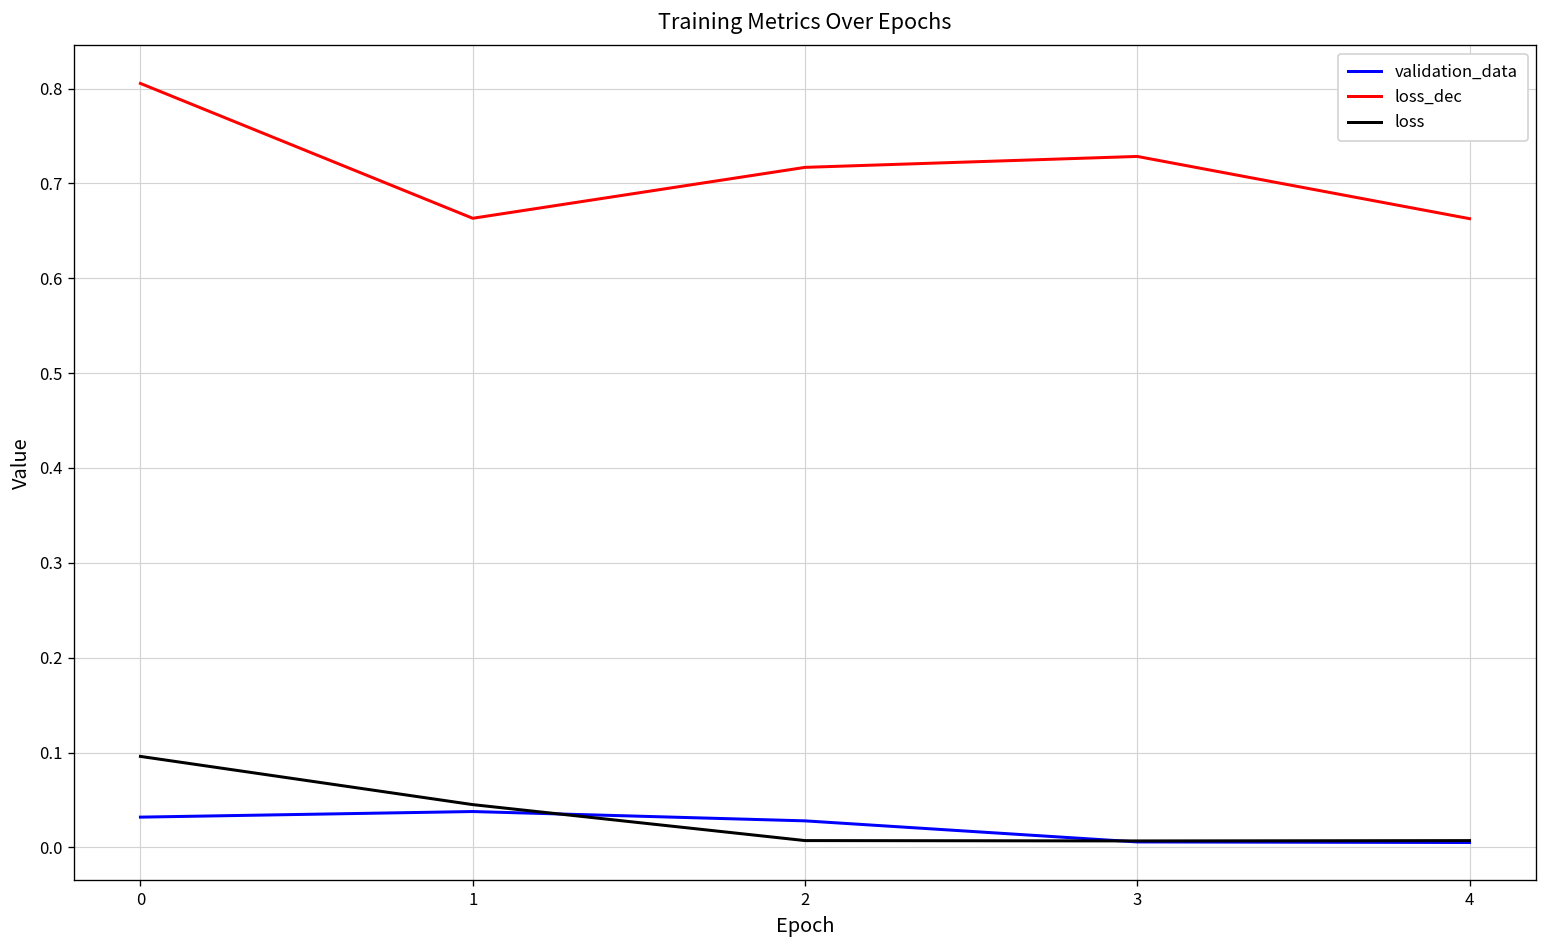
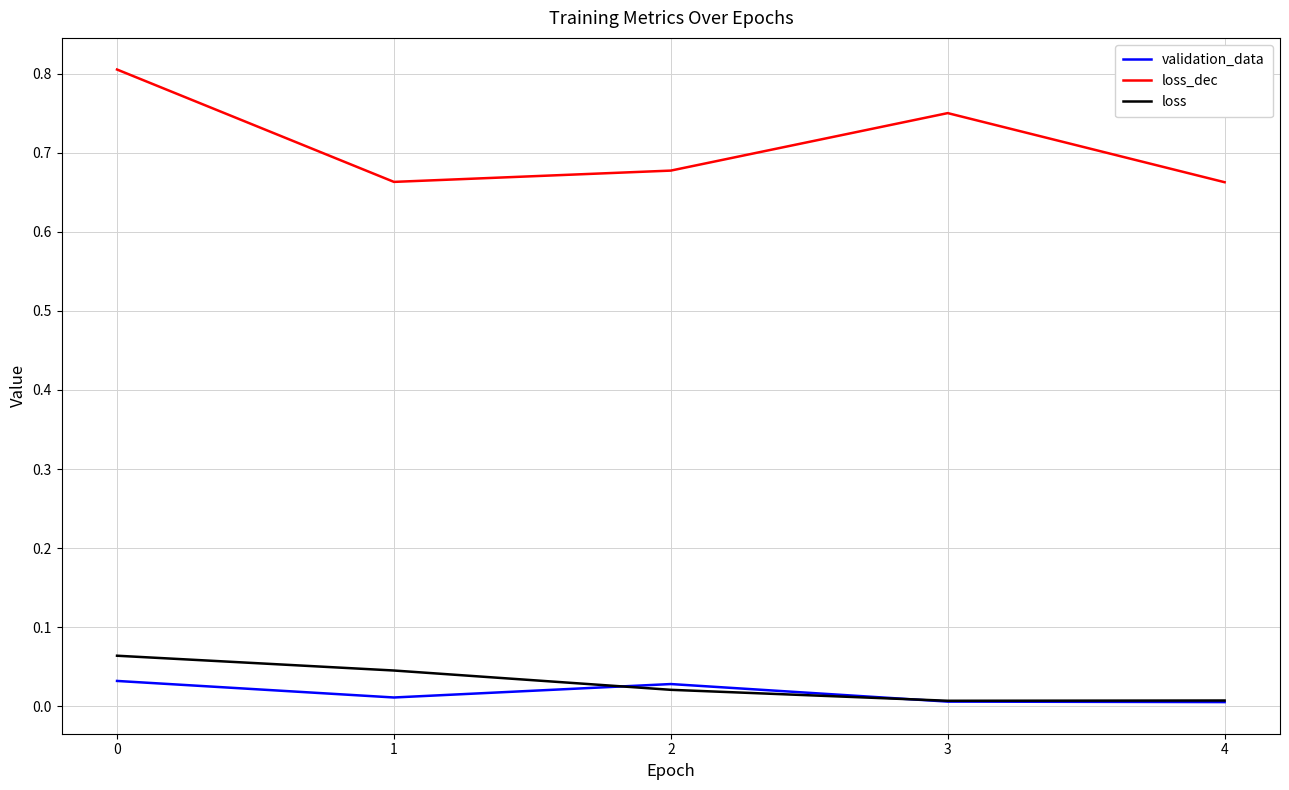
  {
    "validation_data": {
      "0": 0.03,
-     "1": 0.04,
+     "1": 0.01,
      "2": 0.03
    },
    "loss_dec": {
      "0": 0.81,
      "1": 0.66,
-     "2": 0.72,
-     "3": 0.73,
+     "2": 0.68,
+     "3": 0.75,
      "4": 0.66
    },
    "loss": {
-     "0": 0.10,
+     "0": 0.06,
      "1": 0.05,
-     "2": 0.01
+     "2": 0.02
    }
  }
